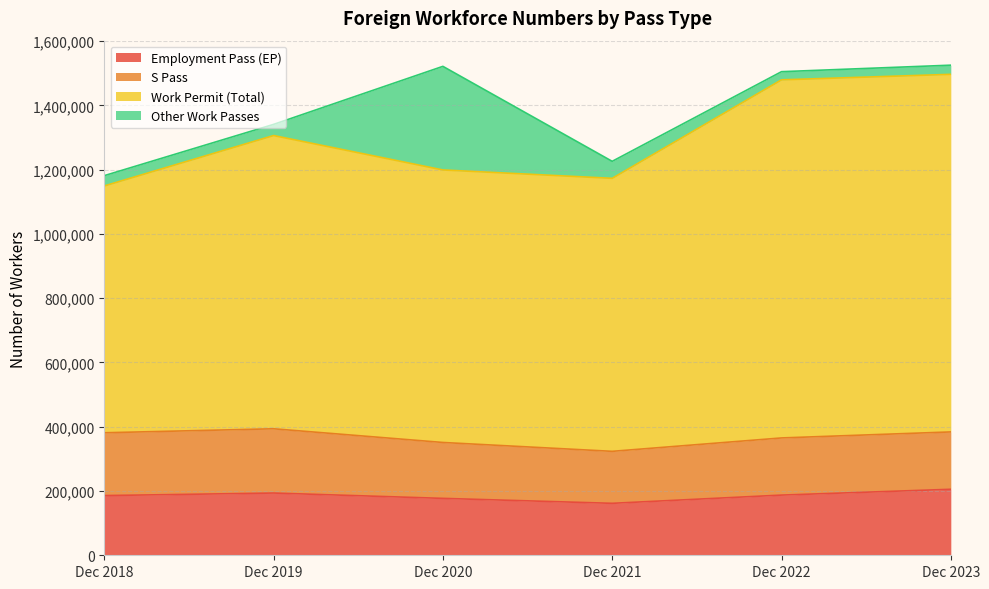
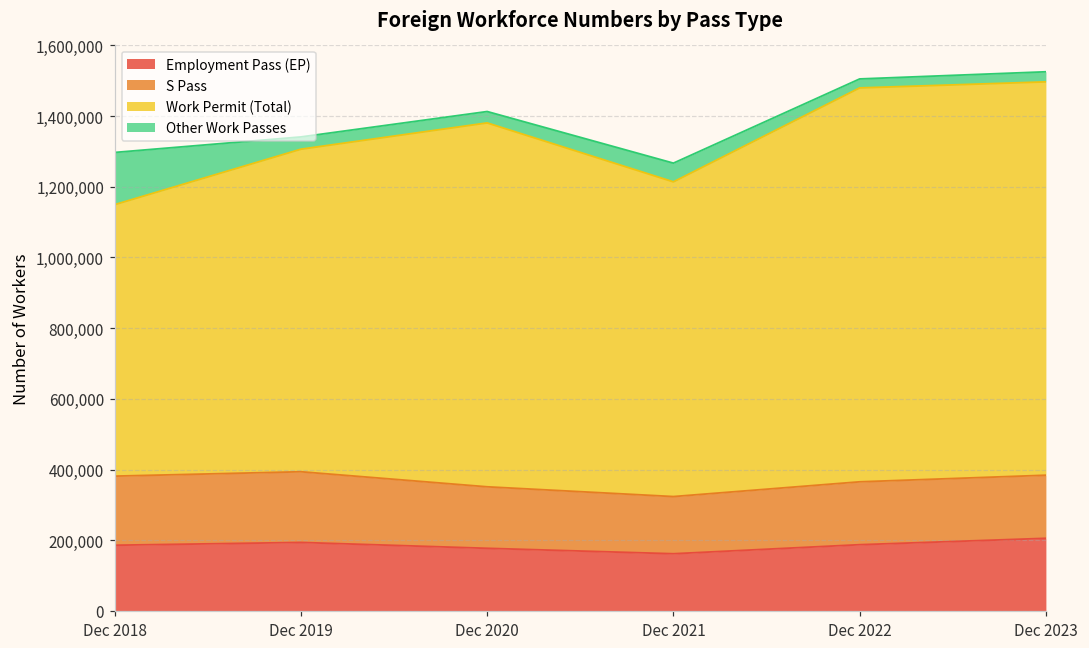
  {
    "Work Permit (Total)": {
      "Dec 2018": "770,000",
      "Dec 2019": "910,000",
-     "Dec 2020": "850,000",
-     "Dec 2021": "850,000",
+     "Dec 2020": "1,030,000",
+     "Dec 2021": "890,000",
      "Dec 2022": "1,110,000",
      "Dec 2023": "1,110,000"
    },
    "Other Work Passes": {
-     "Dec 2018": "30,000",
-     "Dec 2020": "320,000",
+     "Dec 2018": "150,000",
+     "Dec 2020": "30,000",
      "Dec 2021": "50,000",
      "Dec 2022": "30,000",
      "Dec 2023": "30,000"
    }
  }
